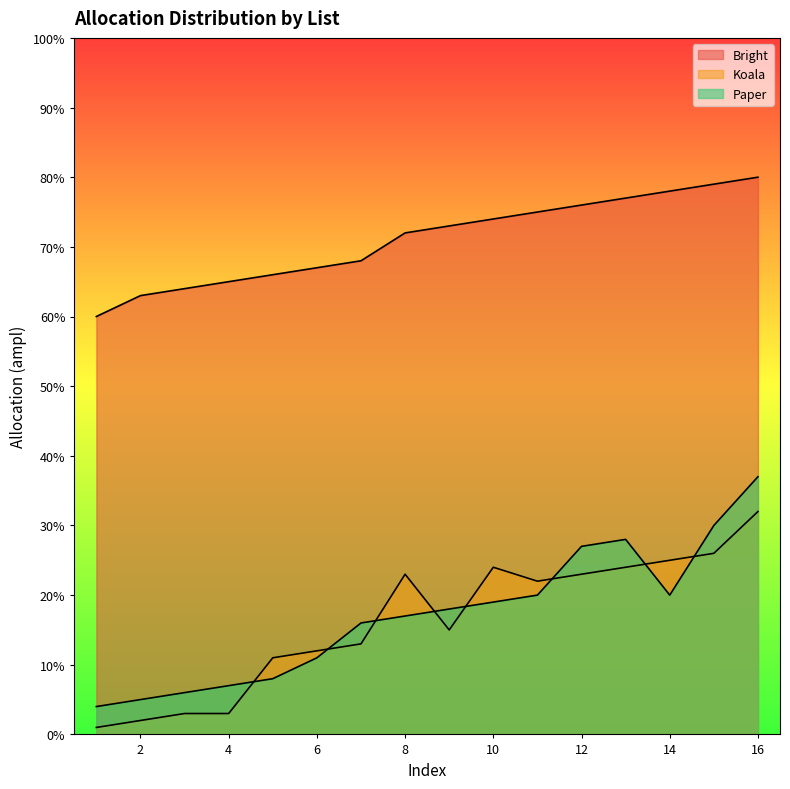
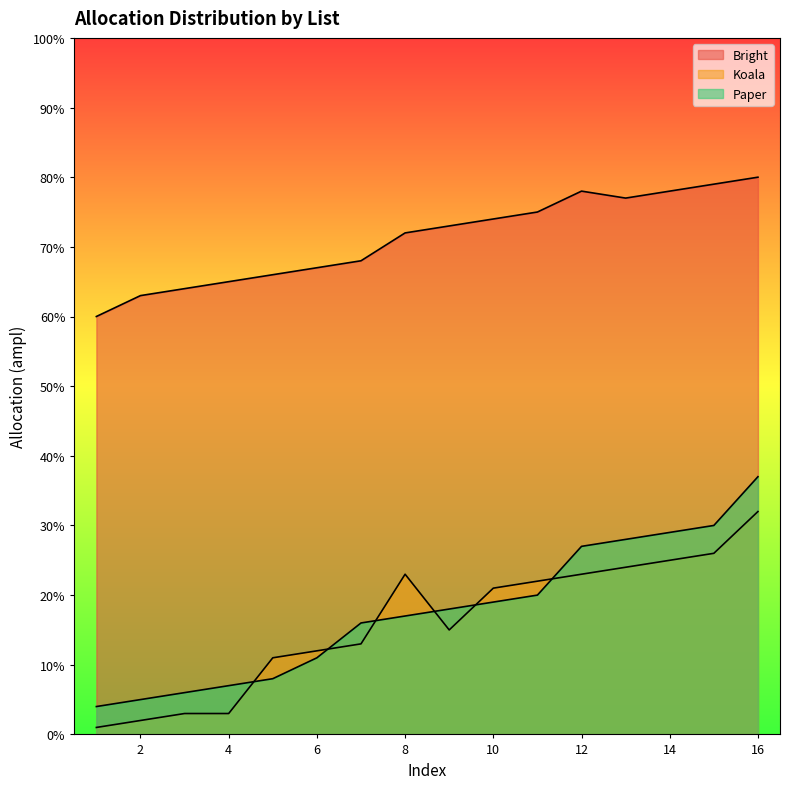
  {
    "Bright": {
      "2": "63%",
      "4": "65%",
      "6": "67%",
      "8": "72%",
      "10": "74%",
-     "12": "76%",
+     "12": "78%",
      "14": "78%",
      "16": "80%"
    },
    "Koala": {
      "2": "2%",
      "4": "3%",
      "6": "12%",
      "8": "23%",
-     "10": "24%",
+     "10": "21%",
      "12": "23%",
      "14": "25%",
      "16": "32%"
    },
    "Paper": {
      "2": "5%",
      "4": "7%",
      "6": "11%",
      "8": "17%",
      "10": "19%",
      "12": "27%",
-     "14": "20%",
+     "14": "29%",
      "16": "37%"
    }
  }
